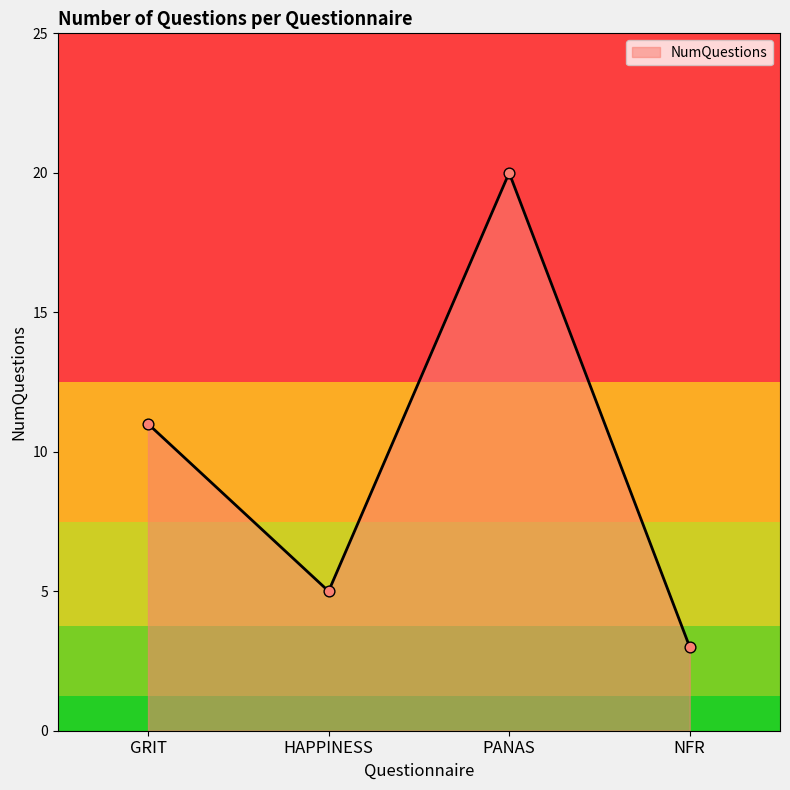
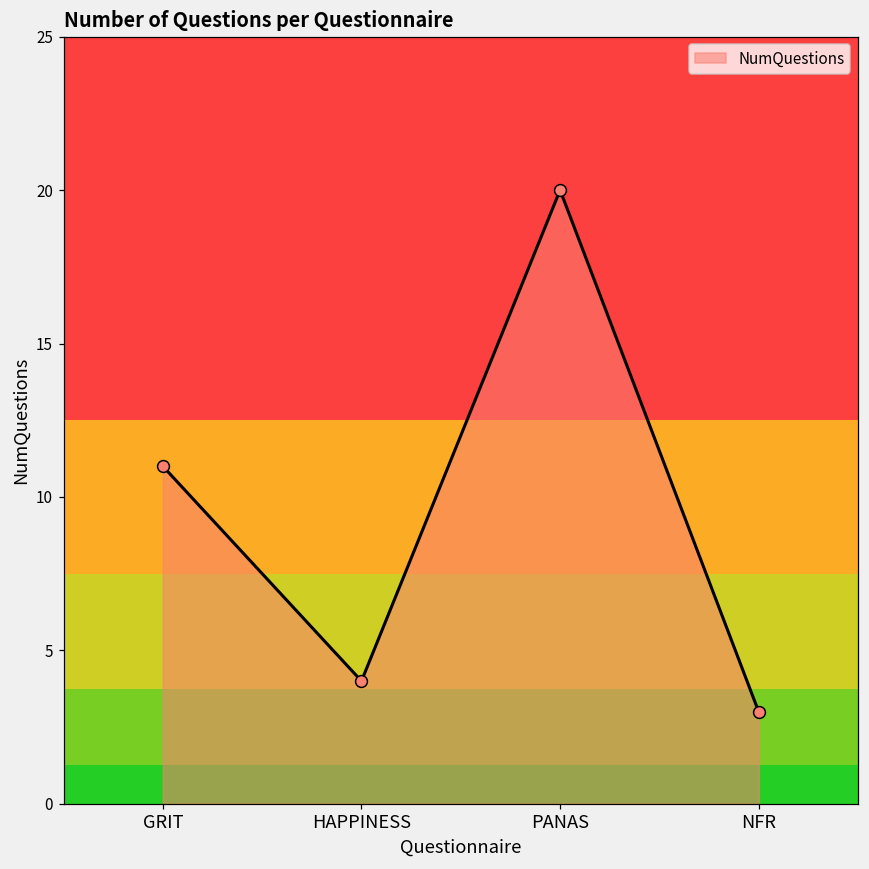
  {
    "GRIT": 11,
-   "HAPPINESS": 5,
+   "HAPPINESS": 4,
    "PANAS": 20,
    "NFR": 3
  }
